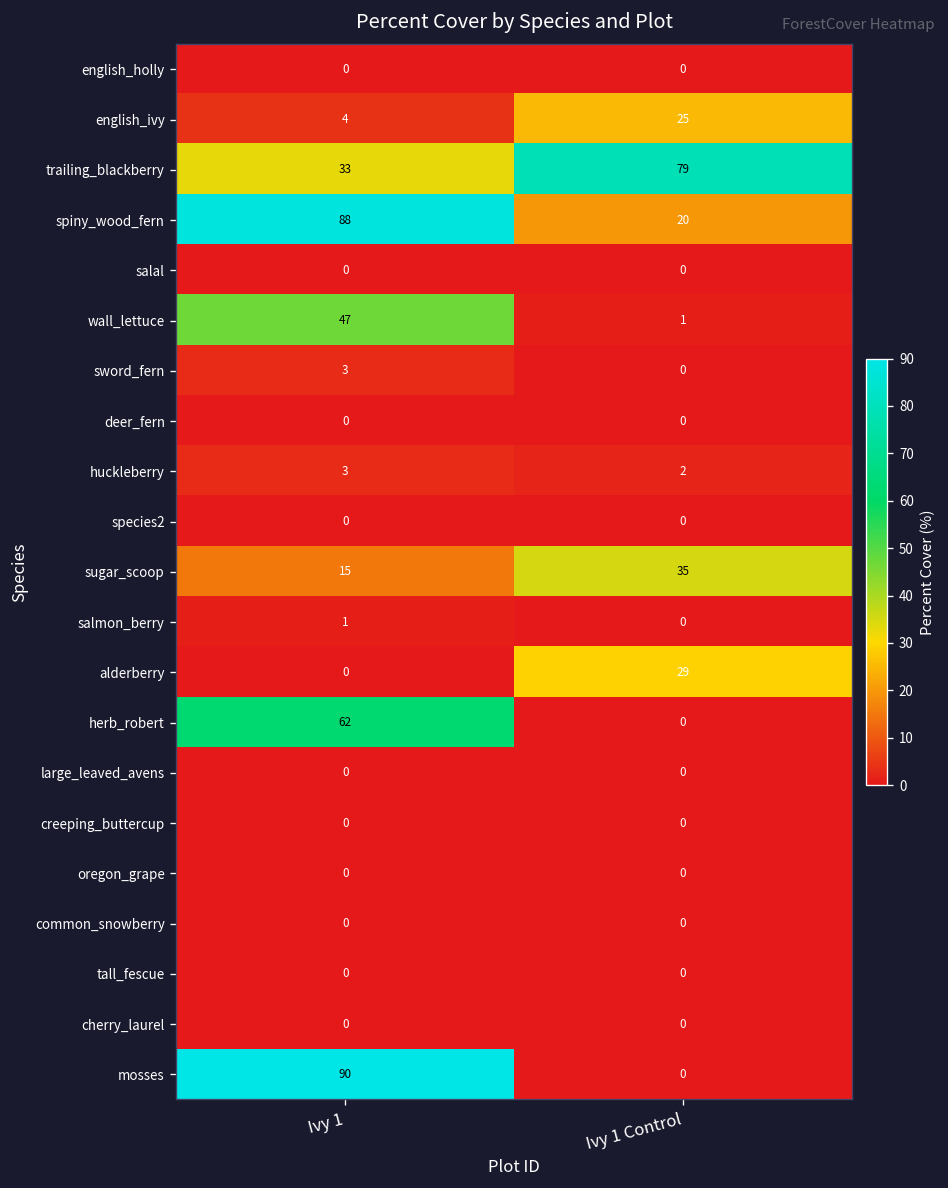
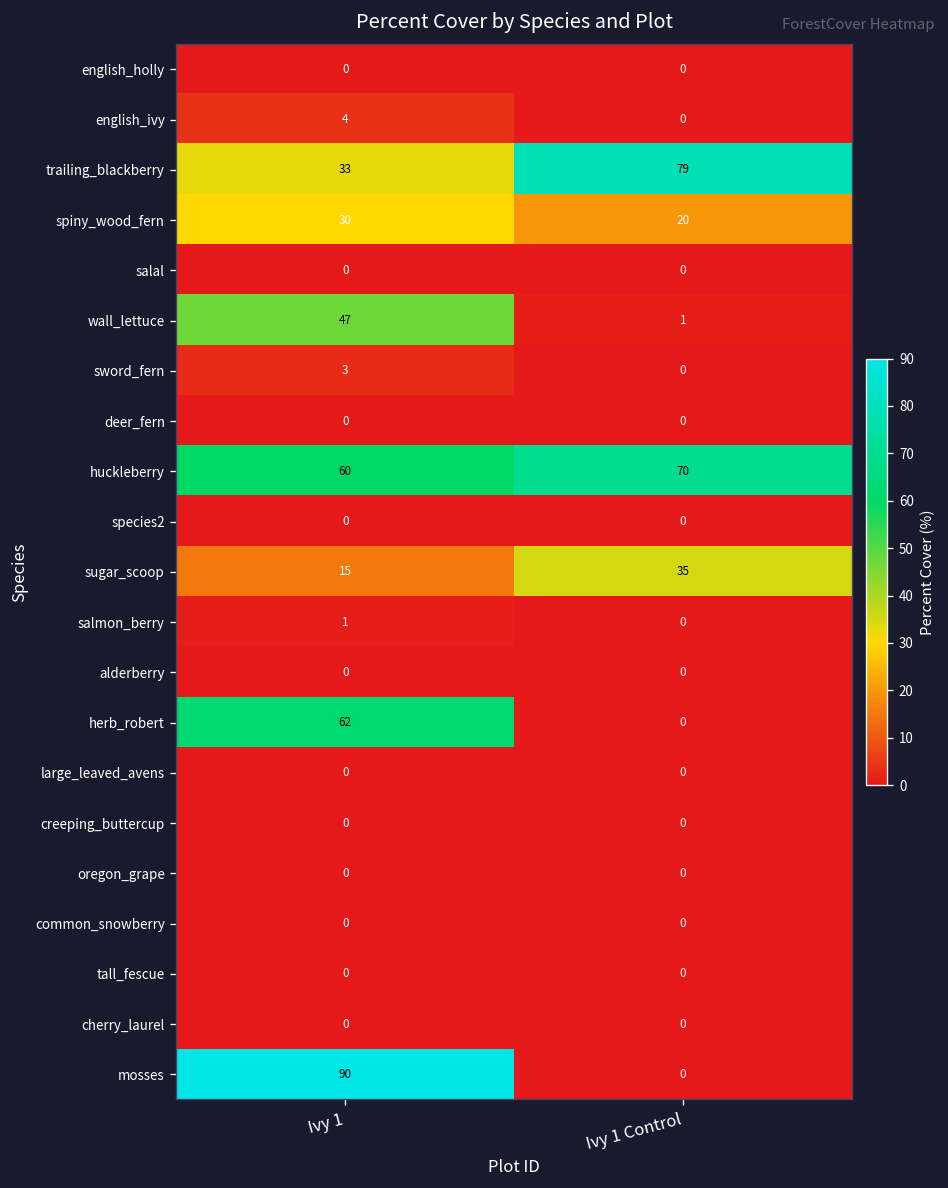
  {
    "english_holly": {
      "Ivy 1": 0,
      "Ivy 1 Control": 0
    },
    "english_ivy": {
      "Ivy 1": 4,
-     "Ivy 1 Control": 25
+     "Ivy 1 Control": 0
    },
    "trailing_blackberry": {
      "Ivy 1": 33,
      "Ivy 1 Control": 79
    },
    "spiny_wood_fern": {
-     "Ivy 1": 88,
+     "Ivy 1": 30,
      "Ivy 1 Control": 20
    },
    "salal": {
      "Ivy 1": 0,
      "Ivy 1 Control": 0
    },
    "wall_lettuce": {
      "Ivy 1": 47,
      "Ivy 1 Control": 1
    },
    "sword_fern": {
      "Ivy 1": 3,
      "Ivy 1 Control": 0
    },
    "deer_fern": {
      "Ivy 1": 0,
      "Ivy 1 Control": 0
    },
    "huckleberry": {
-     "Ivy 1": 3,
-     "Ivy 1 Control": 2
+     "Ivy 1": 60,
+     "Ivy 1 Control": 70
    },
    "species2": {
      "Ivy 1": 0,
      "Ivy 1 Control": 0
    },
    "sugar_scoop": {
      "Ivy 1": 15,
      "Ivy 1 Control": 35
    },
    "salmon_berry": {
      "Ivy 1": 1,
      "Ivy 1 Control": 0
    },
    "alderberry": {
      "Ivy 1": 0,
-     "Ivy 1 Control": 29
+     "Ivy 1 Control": 0
    },
    "herb_robert": {
      "Ivy 1": 62,
      "Ivy 1 Control": 0
    },
    "large_leaved_avens": {
      "Ivy 1": 0,
      "Ivy 1 Control": 0
    },
    "creeping_buttercup": {
      "Ivy 1": 0,
      "Ivy 1 Control": 0
    },
    "oregon_grape": {
      "Ivy 1": 0,
      "Ivy 1 Control": 0
    },
    "common_snowberry": {
      "Ivy 1": 0,
      "Ivy 1 Control": 0
    },
    "tall_fescue": {
      "Ivy 1": 0,
      "Ivy 1 Control": 0
    },
    "cherry_laurel": {
      "Ivy 1": 0,
      "Ivy 1 Control": 0
    },
    "mosses": {
      "Ivy 1": 90,
      "Ivy 1 Control": 0
    }
  }
